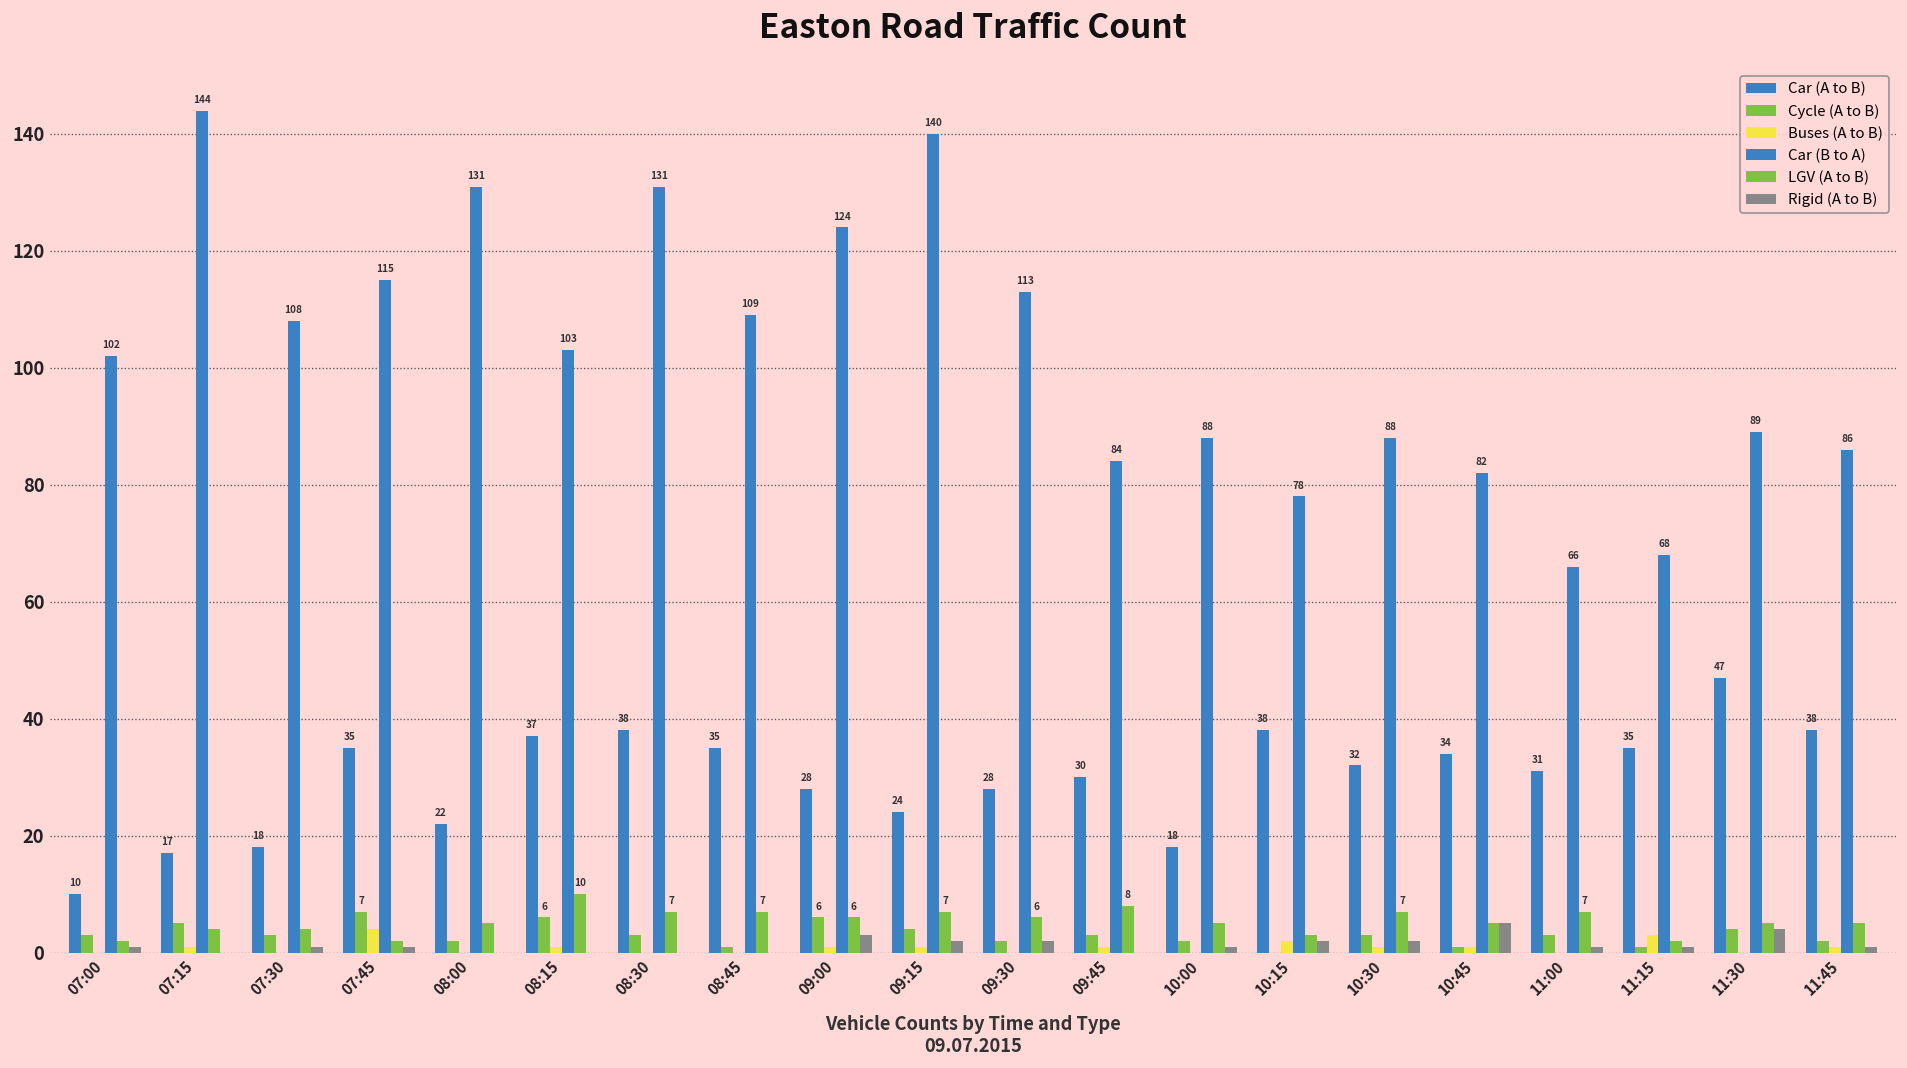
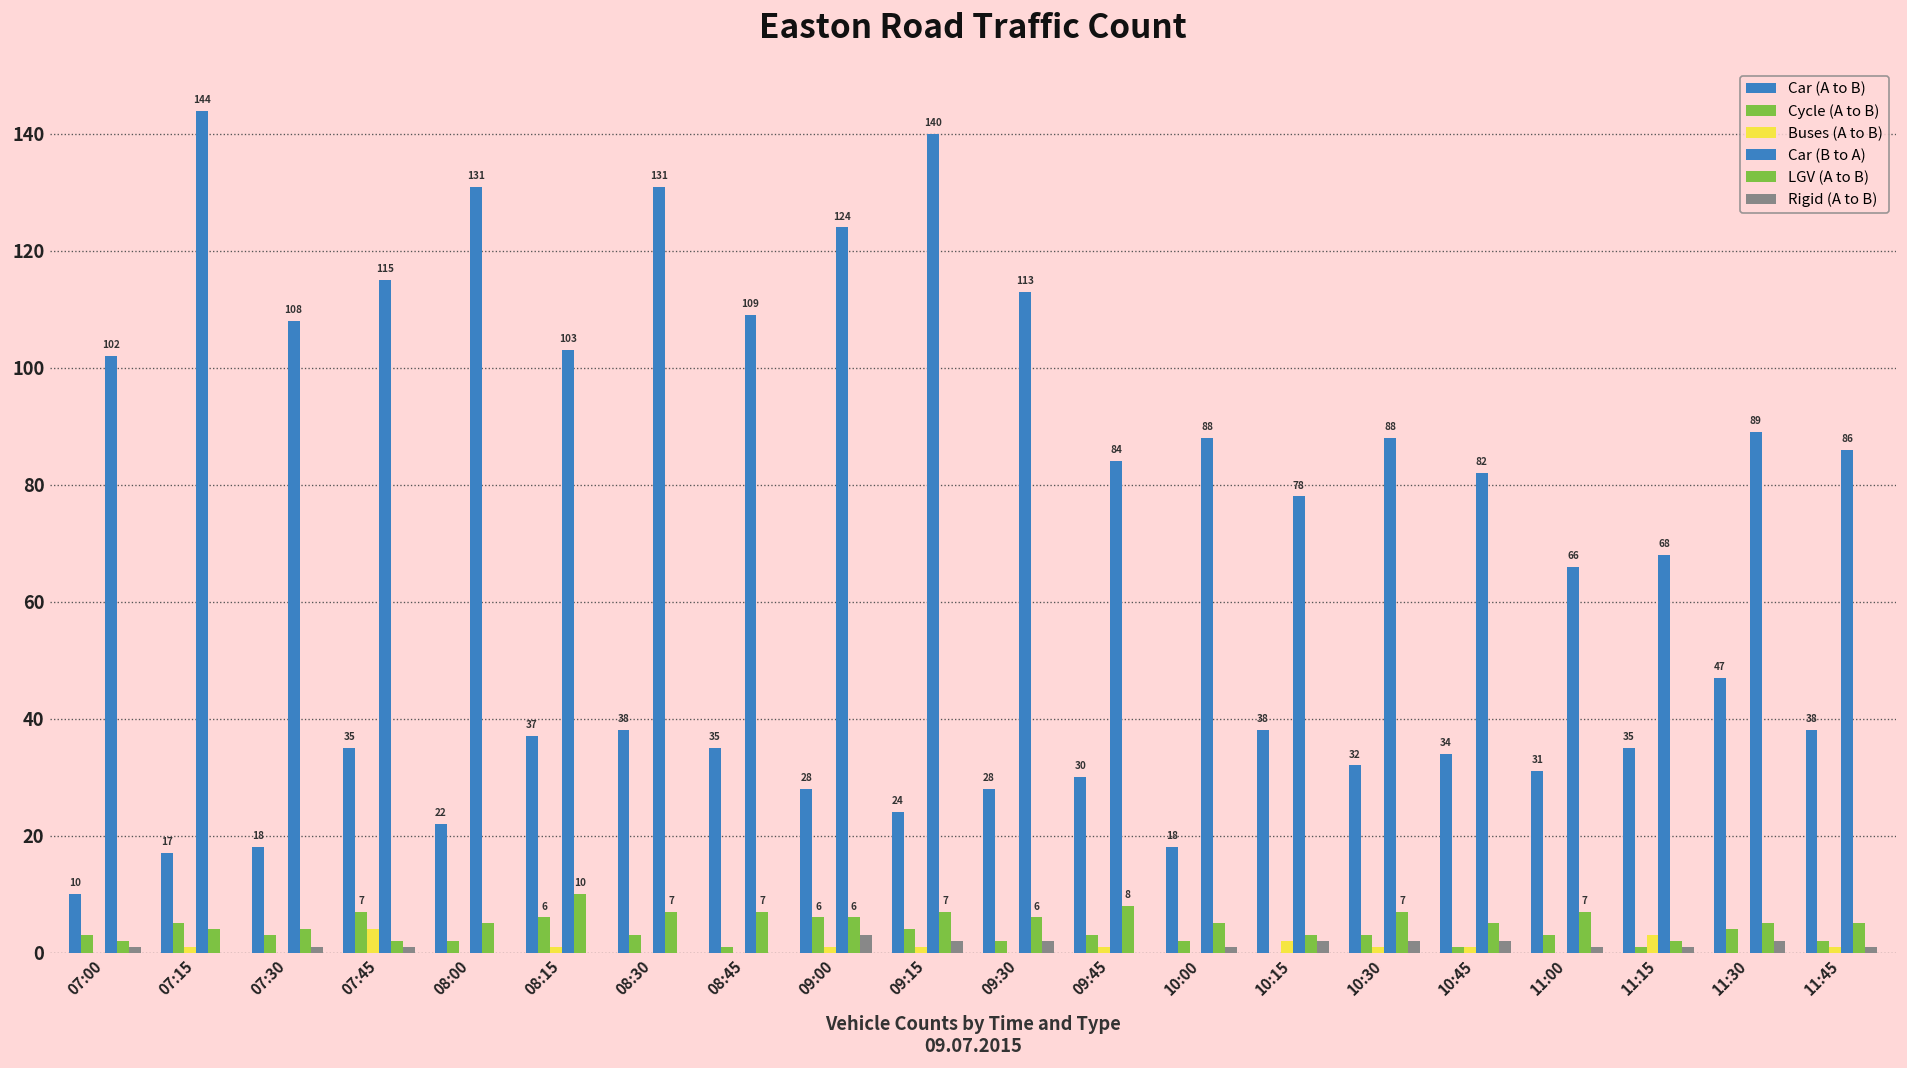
  {
    "Buses (A to B)": {
      "07:00": 0,
      "07:15": 1,
      "07:30": 0,
      "07:45": 4,
      "08:00": 0,
      "08:15": 1,
      "08:30": 0,
      "08:45": 0,
      "09:00": 1,
      "09:15": 1,
      "09:30": 0,
      "09:45": 1,
      "10:00": 0,
      "10:15": 2,
      "10:30": 1,
      "10:45": 1,
      "11:00": 0,
      "11:15": 3,
      "11:30": 0,
      "11:45": 1
    },
    "Rigid (A to B)": {
      "07:00": 1,
      "07:15": 0,
      "07:30": 1,
      "07:45": 1,
      "08:00": 0,
      "08:15": 0,
      "08:30": 0,
      "08:45": 0,
      "09:00": 3,
      "09:15": 2,
      "09:30": 2,
      "09:45": 0,
      "10:00": 1,
      "10:15": 2,
      "10:30": 2,
-     "10:45": 5,
+     "10:45": 2,
      "11:00": 1,
      "11:15": 1,
-     "11:30": 4,
+     "11:30": 2,
      "11:45": 1
    }
  }
